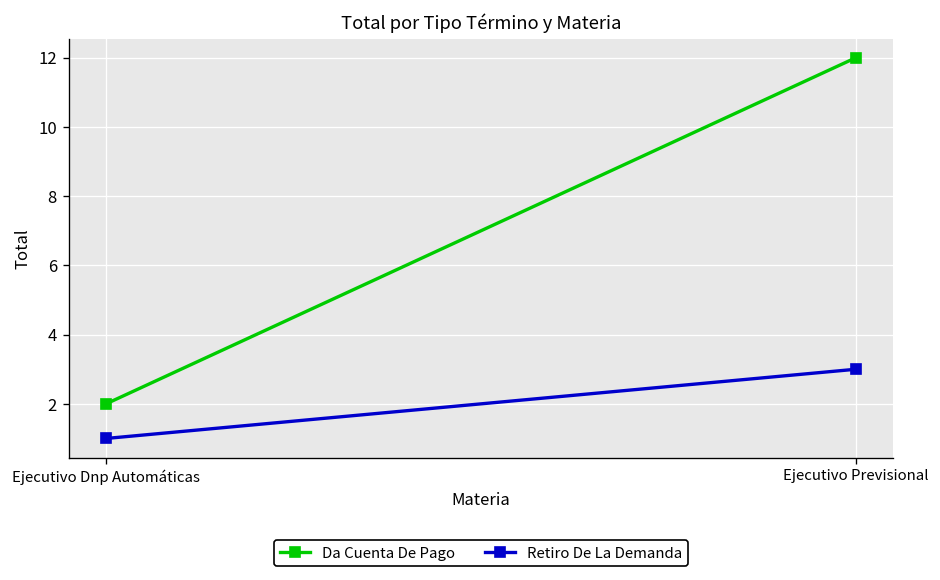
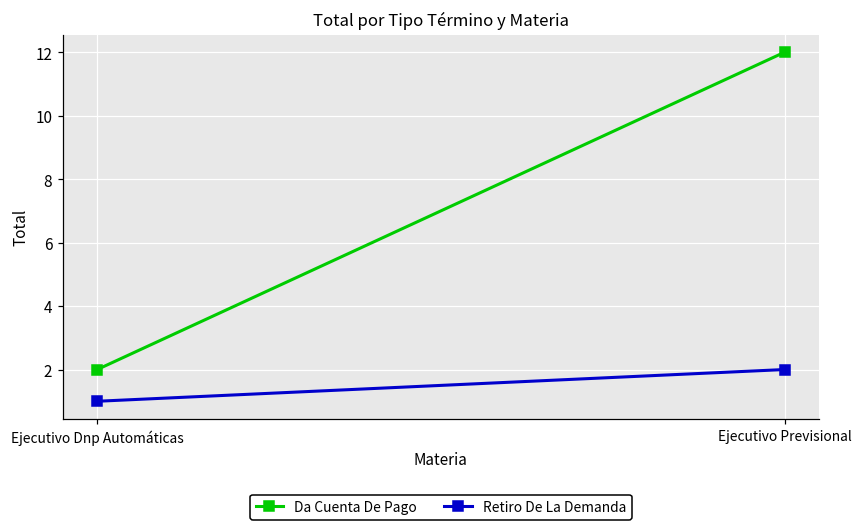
  {
    "Da Cuenta De Pago": {
      "Ejecutivo Dnp Automáticas": 2,
      "Ejecutivo Previsional": 12
    },
    "Retiro De La Demanda": {
      "Ejecutivo Dnp Automáticas": 1,
-     "Ejecutivo Previsional": 3
+     "Ejecutivo Previsional": 2
    }
  }
